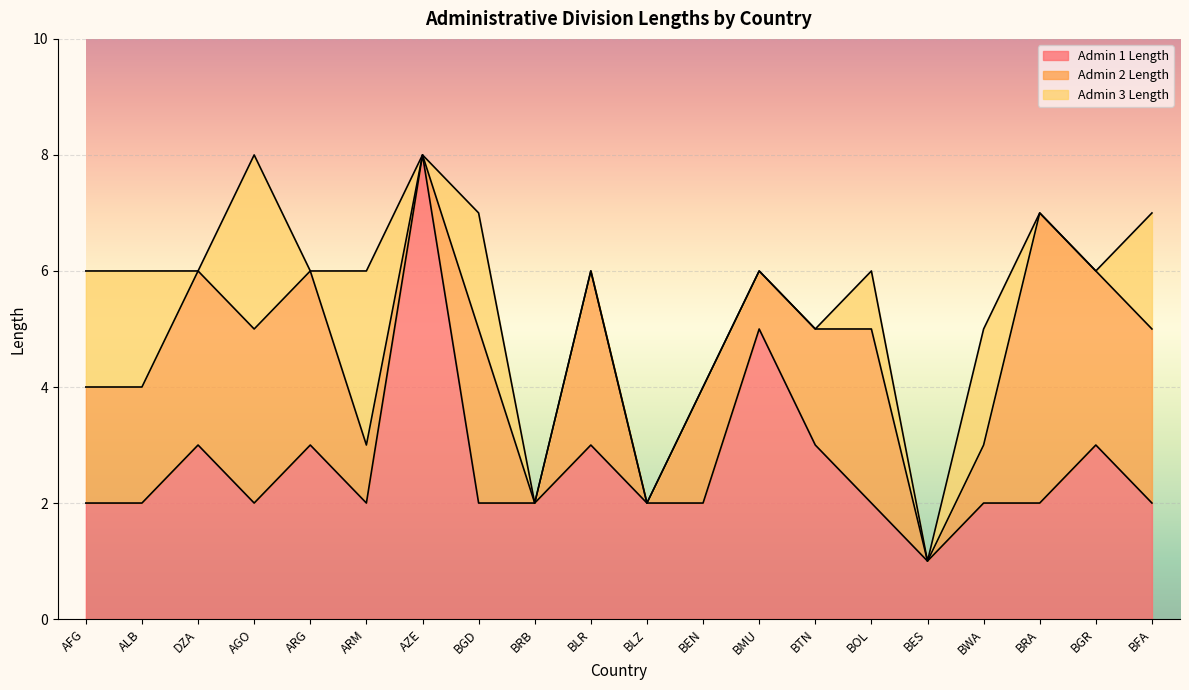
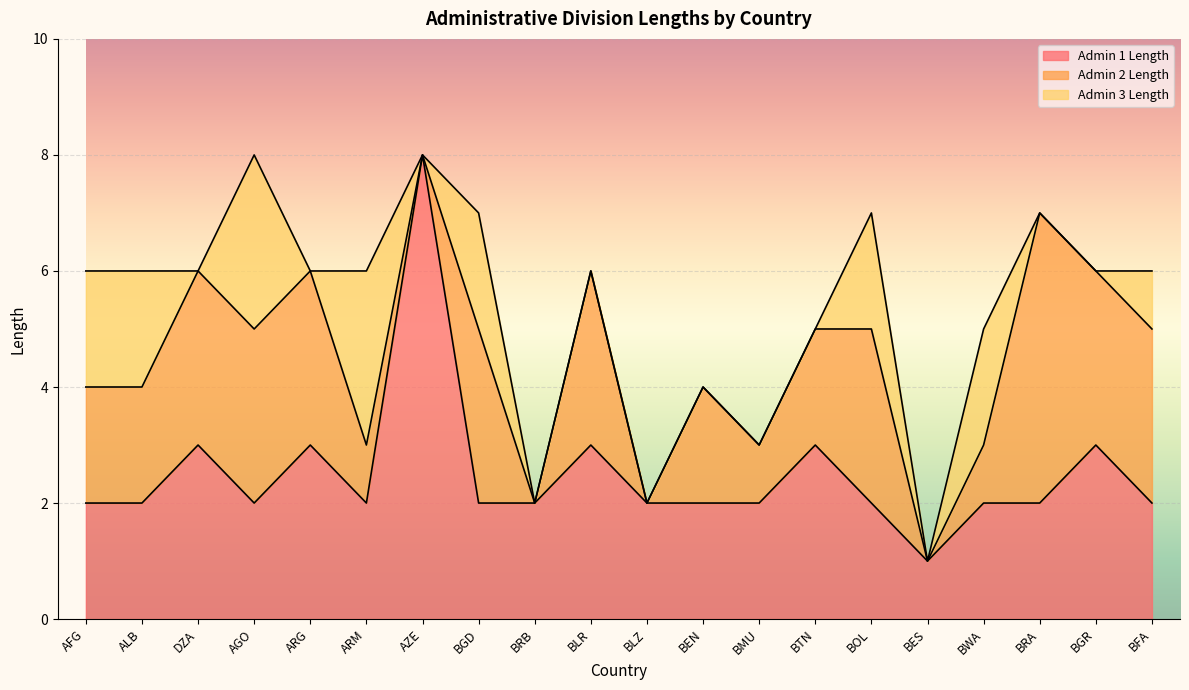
  {
    "Admin 1 Length": {
      "AFG": 2,
      "ALB": 2,
      "DZA": 3,
      "AGO": 2,
      "ARG": 3,
      "ARM": 2,
      "BGD": 2,
      "BLR": 3,
      "BEN": 2,
-     "BMU": 5,
+     "BMU": 2,
      "BTN": 3,
      "BOL": 2,
      "BWA": 2,
      "BRA": 2,
      "BGR": 3,
      "BFA": 2
    },
    "Admin 2 Length": {
      "AFG": 2,
      "ALB": 2,
      "AGO": 3,
      "ARM": 1,
      "BGD": 3,
      "BOL": 3,
      "BWA": 1,
      "BFA": 3
    },
    "Admin 3 Length": {
      "AFG": 2,
      "ALB": 2,
      "AGO": 3,
      "ARM": 3,
      "BGD": 2,
-     "BOL": 1,
+     "BOL": 2,
      "BWA": 2,
-     "BFA": 2
+     "BFA": 1
    }
  }
